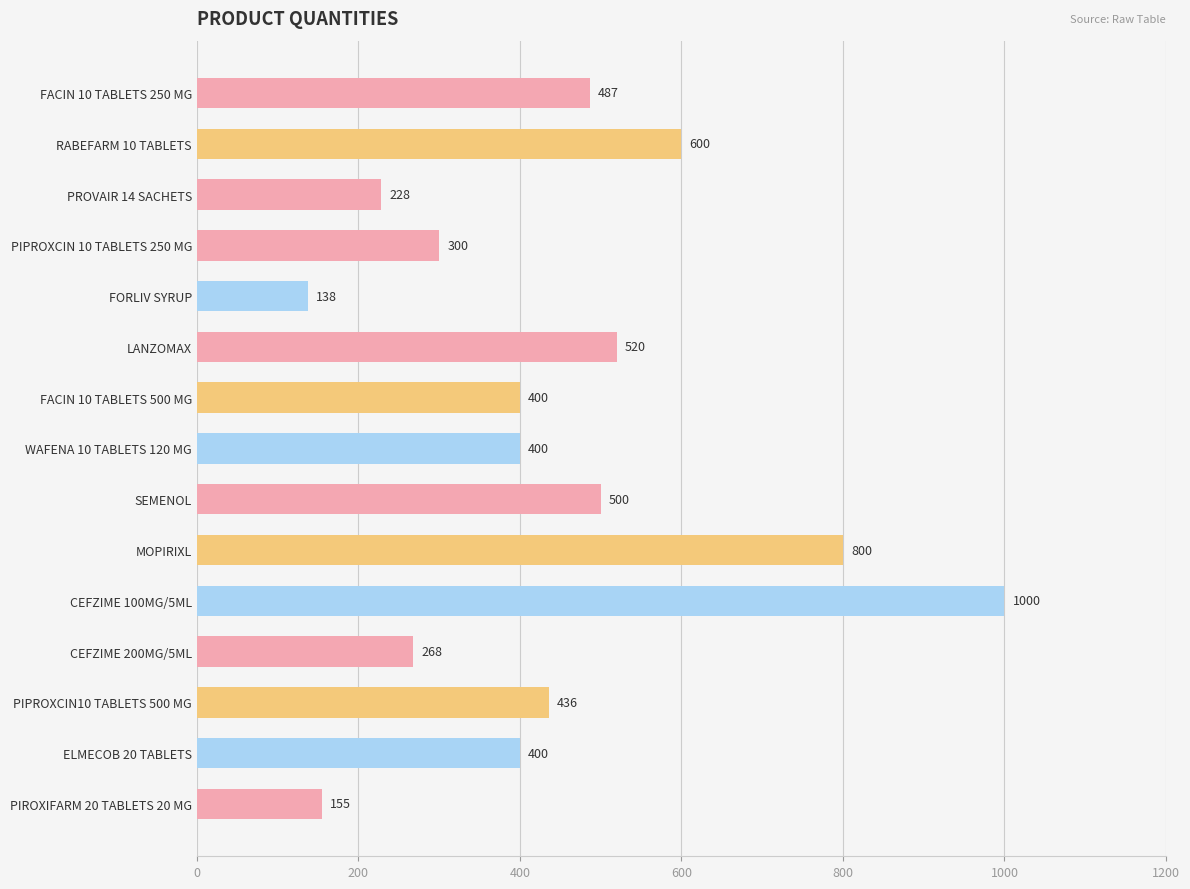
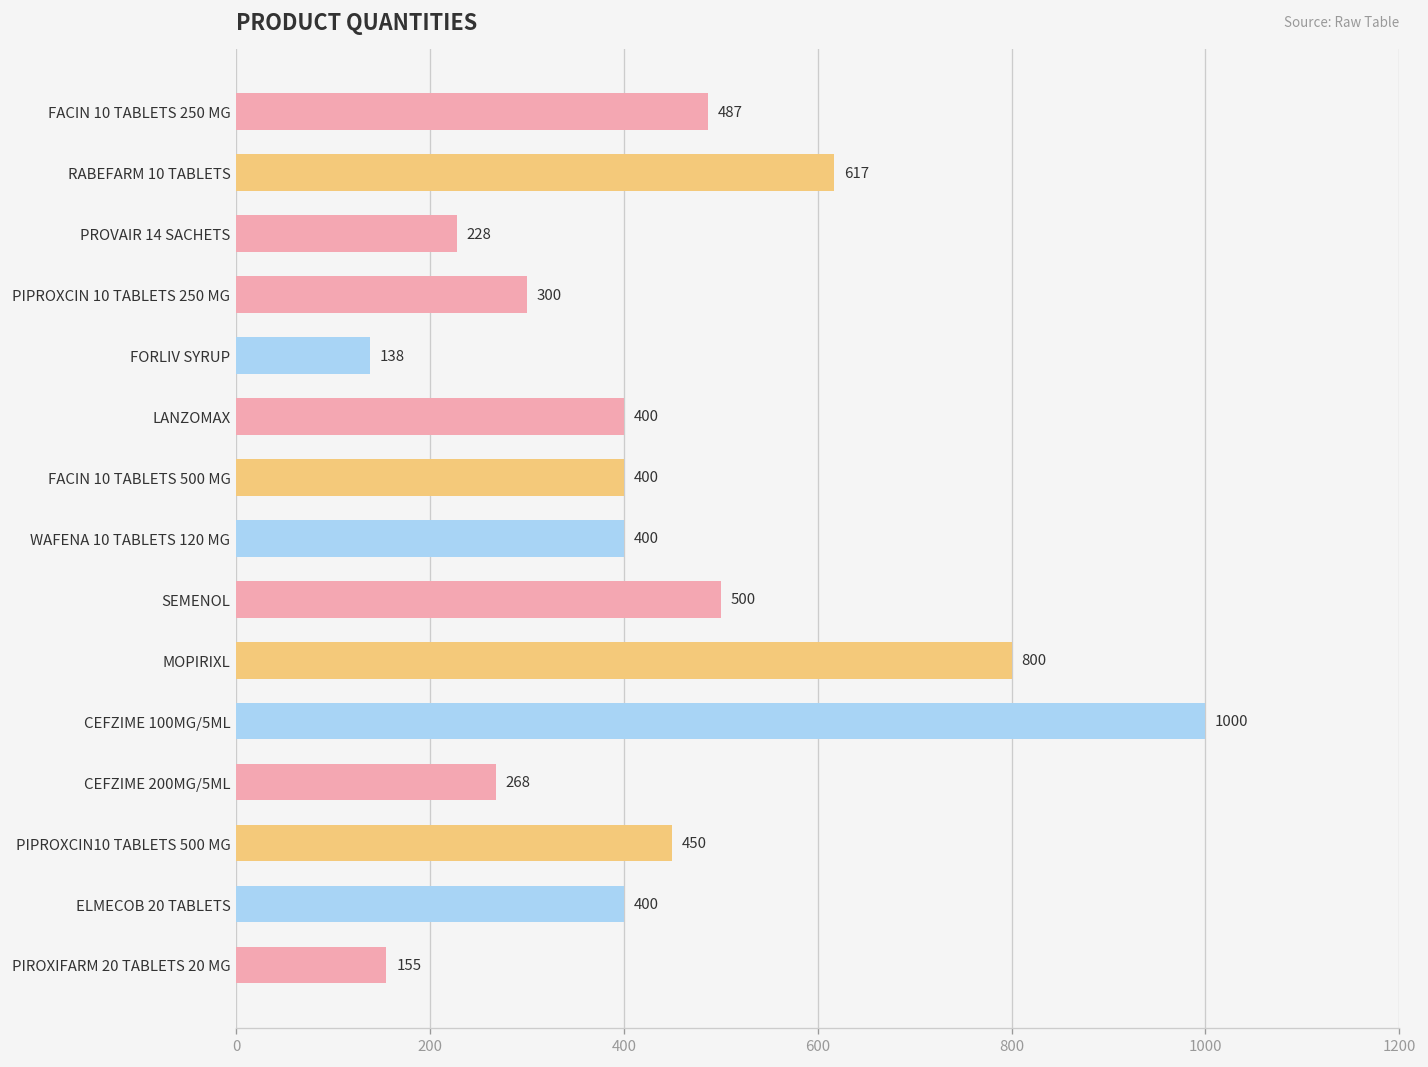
  {
    "FACIN 10 TABLETS 250 MG": 487,
-   "RABEFARM 10 TABLETS": 600,
+   "RABEFARM 10 TABLETS": 617,
    "PROVAIR 14 SACHETS": 228,
    "PIPROXCIN 10 TABLETS 250 MG": 300,
    "FORLIV SYRUP": 138,
-   "LANZOMAX": 520,
+   "LANZOMAX": 400,
    "FACIN 10 TABLETS 500 MG": 400,
    "WAFENA 10 TABLETS 120 MG": 400,
    "SEMENOL": 500,
    "MOPIRIXL": 800,
    "CEFZIME 100MG/5ML": 1000,
    "CEFZIME 200MG/5ML": 268,
-   "PIPROXCIN10 TABLETS 500 MG": 436,
+   "PIPROXCIN10 TABLETS 500 MG": 450,
    "ELMECOB 20 TABLETS": 400,
    "PIROXIFARM 20 TABLETS 20 MG": 155
  }
